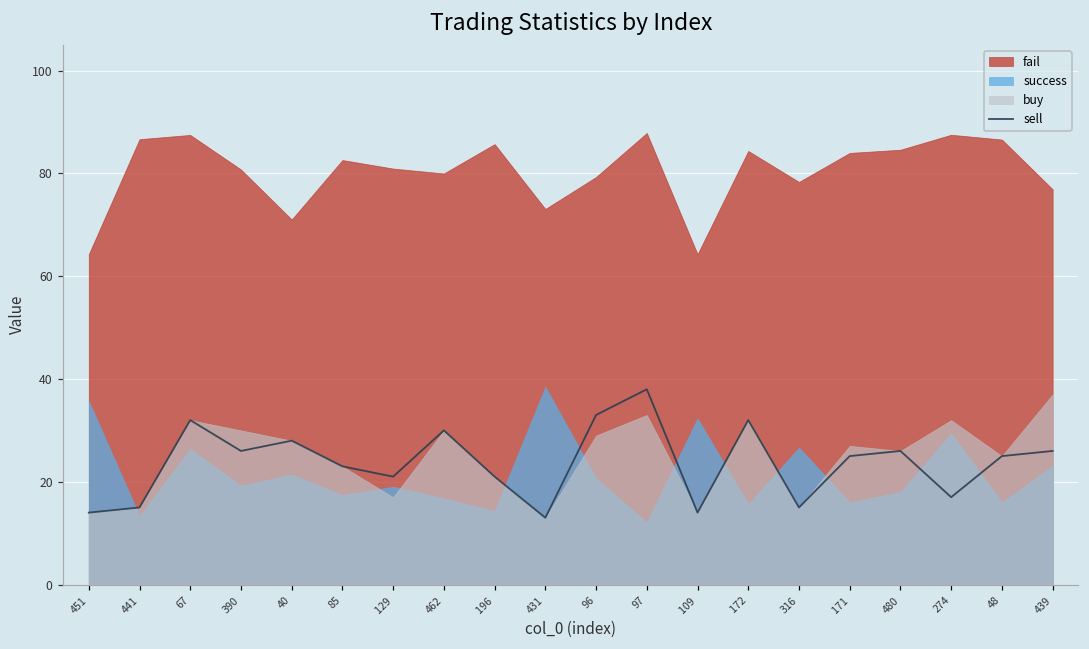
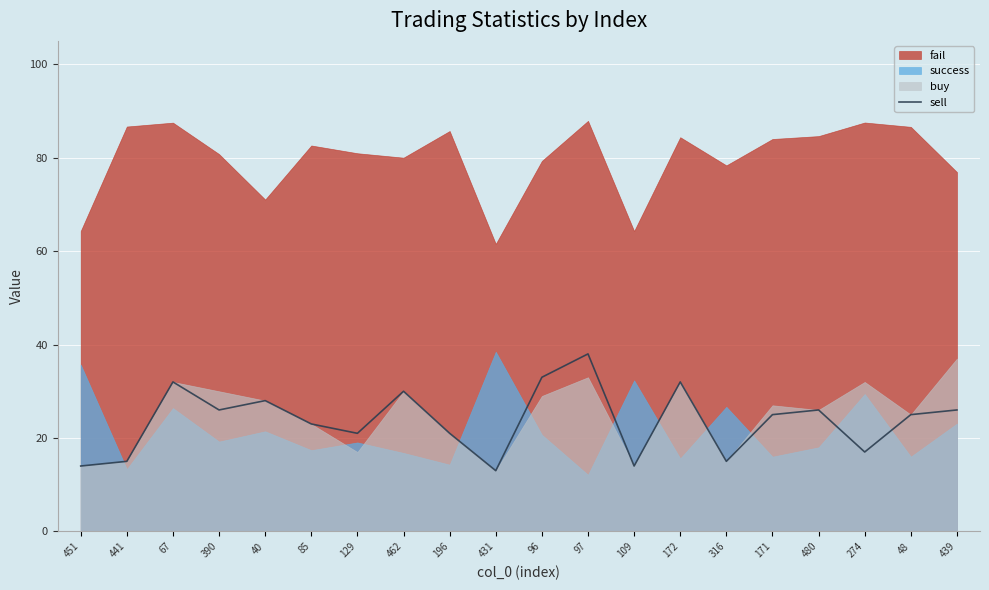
  {
    "fail": {
      "451": 64,
      "441": 87,
      "67": 88,
      "390": 81,
      "40": 71,
      "85": 83,
      "129": 81,
      "462": 80,
      "196": 86,
-     "431": 73,
+     "431": 62,
      "96": 79,
      "97": 88,
      "109": 64,
      "172": 84,
      "316": 78,
      "171": 84,
      "480": 85,
      "274": 88,
      "48": 87,
      "439": 77
    },
    "sell": {
      "390": 26,
      "129": 21,
      "96": 33,
      "97": 38,
      "171": 25,
      "274": 17,
      "439": 26
    },
    "success": {
      "451": 36,
      "441": 13,
      "67": 26,
      "390": 19,
      "40": 21,
      "85": 17,
      "129": 19,
      "462": 17,
      "196": 14,
      "431": 38,
      "96": 21,
      "97": 12,
      "109": 32,
      "172": 16,
      "316": 27,
      "171": 16,
      "480": 18,
      "274": 29,
      "48": 16,
      "439": 23
    },
    "buy": {
      "390": 30,
      "129": 17,
      "96": 29,
      "97": 33,
      "171": 27,
      "274": 32,
      "439": 37
    }
  }
